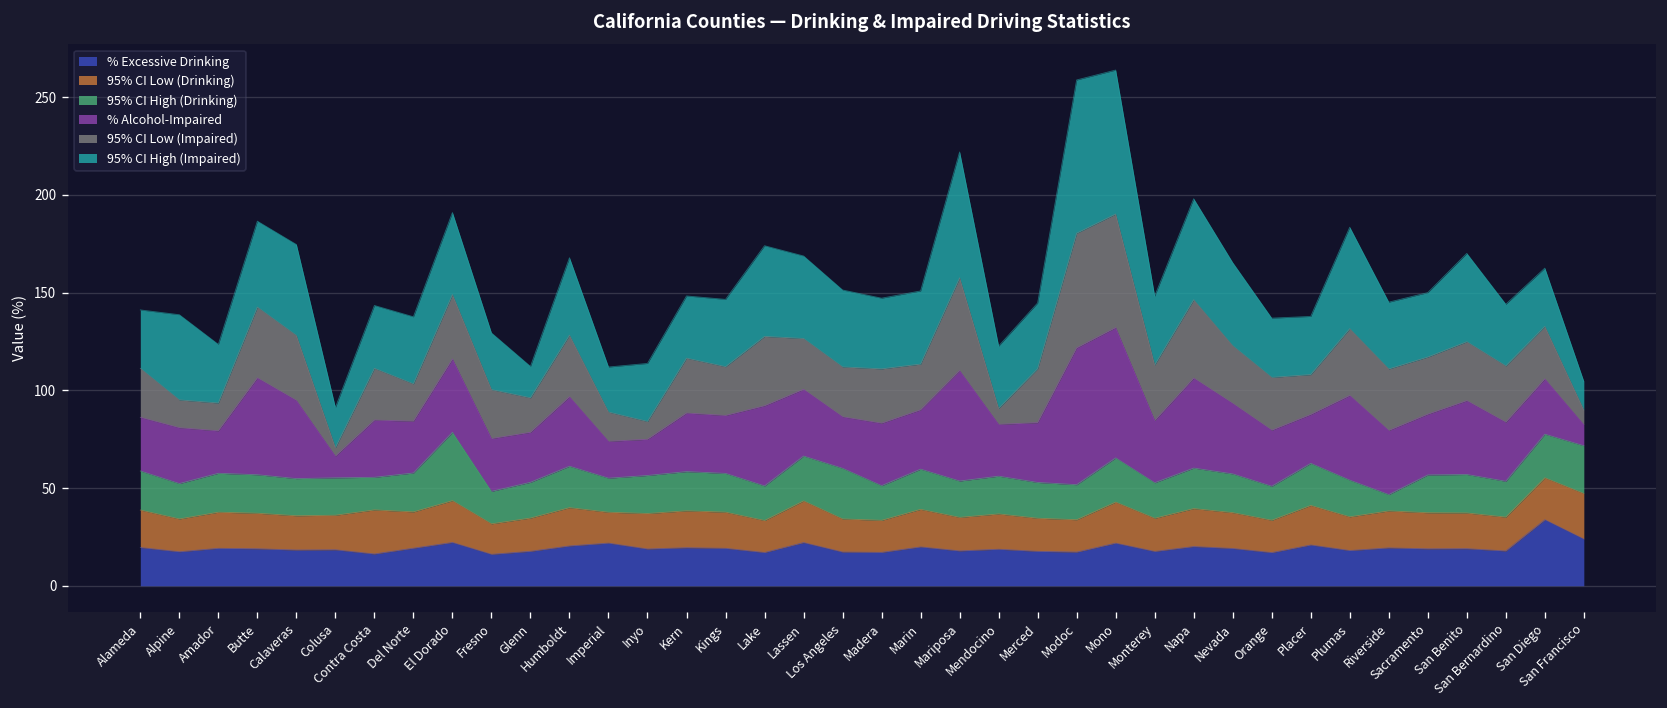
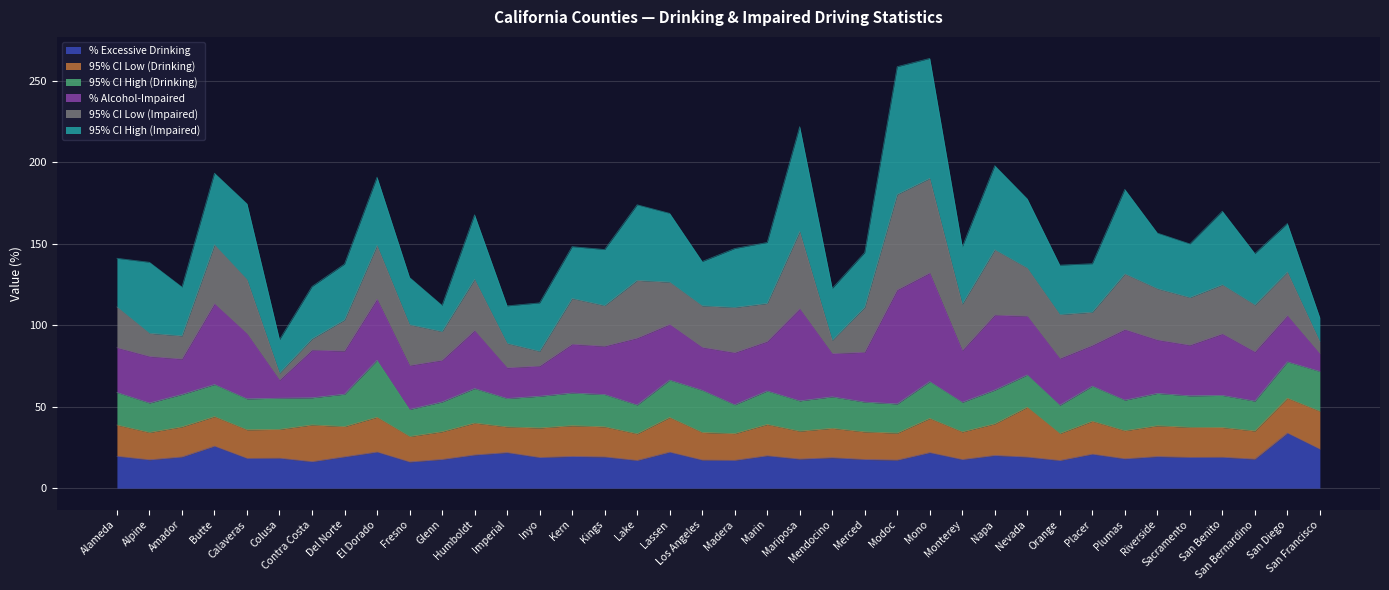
  {
    "% Excessive Drinking": {
      "Alameda": 20,
      "Alpine": 17,
      "Amador": 19,
-     "Butte": 19,
+     "Butte": 26,
      "Calaveras": 18,
      "Colusa": 18,
      "Contra Costa": 16,
      "Del Norte": 19,
      "El Dorado": 22,
      "Fresno": 16,
      "Glenn": 18,
      "Humboldt": 20,
      "Imperial": 22,
      "Inyo": 19,
      "Kern": 19,
      "Kings": 19,
      "Lake": 17,
      "Lassen": 22,
      "Los Angeles": 17,
      "Madera": 17,
      "Marin": 20,
      "Mariposa": 18,
      "Mendocino": 19,
      "Merced": 18,
      "Modoc": 17,
      "Mono": 22,
      "Monterey": 18,
      "Napa": 20,
      "Nevada": 19,
      "Orange": 17,
      "Placer": 21,
      "Plumas": 18,
      "Riverside": 19,
      "Sacramento": 19,
      "San Benito": 19,
      "San Bernardino": 18,
      "San Diego": 34,
      "San Francisco": 24
    },
    "95% CI Low (Drinking)": {
      "Alameda": 19,
      "Alpine": 17,
      "Amador": 18,
      "Butte": 18,
      "Calaveras": 18,
      "Colusa": 18,
      "Contra Costa": 23,
      "Del Norte": 19,
      "El Dorado": 21,
      "Fresno": 16,
      "Glenn": 17,
      "Humboldt": 20,
      "Imperial": 16,
      "Inyo": 18,
      "Kern": 19,
      "Kings": 19,
      "Lake": 16,
      "Lassen": 21,
      "Los Angeles": 17,
      "Madera": 16,
      "Marin": 19,
      "Mariposa": 17,
      "Mendocino": 18,
      "Merced": 17,
      "Modoc": 17,
      "Mono": 21,
      "Monterey": 17,
      "Napa": 19,
-     "Nevada": 18,
+     "Nevada": 31,
      "Orange": 17,
      "Placer": 20,
      "Plumas": 17,
      "Riverside": 19,
      "Sacramento": 18,
      "San Benito": 18,
      "San Bernardino": 17,
      "San Diego": 21,
      "San Francisco": 23
    },
    "95% CI High (Drinking)": {
      "Alameda": 20,
      "Alpine": 18,
      "Amador": 20,
      "Butte": 20,
      "Calaveras": 19,
      "Colusa": 19,
      "Contra Costa": 17,
      "Del Norte": 20,
      "El Dorado": 35,
      "Fresno": 17,
      "Glenn": 18,
      "Humboldt": 21,
      "Imperial": 17,
      "Inyo": 19,
      "Kern": 20,
      "Kings": 20,
      "Lake": 18,
      "Lassen": 23,
      "Los Angeles": 26,
      "Madera": 18,
      "Marin": 21,
      "Mariposa": 19,
      "Mendocino": 19,
      "Merced": 18,
      "Modoc": 18,
      "Mono": 23,
      "Monterey": 18,
      "Napa": 21,
      "Nevada": 20,
      "Orange": 17,
      "Placer": 22,
      "Plumas": 19,
-     "Riverside": 8,
+     "Riverside": 20,
      "Sacramento": 19,
      "San Benito": 20,
      "San Bernardino": 18,
      "San Diego": 22,
      "San Francisco": 24
    },
    "95% CI Low (Impaired)": {
      "Alameda": 25,
      "Alpine": 14,
      "Amador": 14,
      "Butte": 36,
      "Calaveras": 33,
      "Colusa": 4,
-     "Contra Costa": 26,
+     "Contra Costa": 7,
      "Del Norte": 19,
      "El Dorado": 33,
      "Fresno": 25,
      "Glenn": 18,
      "Humboldt": 31,
      "Imperial": 15,
      "Inyo": 9,
      "Kern": 28,
      "Kings": 25,
      "Lake": 36,
      "Lassen": 26,
      "Los Angeles": 26,
      "Madera": 28,
      "Marin": 23,
      "Mariposa": 47,
      "Mendocino": 8,
      "Merced": 28,
      "Modoc": 59,
      "Mono": 58,
      "Monterey": 28,
      "Napa": 40,
      "Nevada": 30,
      "Orange": 27,
      "Placer": 20,
      "Plumas": 34,
      "Riverside": 31,
      "Sacramento": 29,
      "San Benito": 30,
      "San Bernardino": 29,
      "San Diego": 27,
      "San Francisco": 7
    },
    "95% CI High (Impaired)": {
      "Alameda": 30,
      "Alpine": 44,
      "Amador": 30,
      "Butte": 44,
      "Calaveras": 47,
      "Colusa": 21,
      "Contra Costa": 32,
      "Del Norte": 34,
      "El Dorado": 42,
      "Fresno": 29,
      "Glenn": 16,
      "Humboldt": 40,
      "Imperial": 23,
      "Inyo": 30,
      "Kern": 32,
      "Kings": 34,
      "Lake": 46,
      "Lassen": 42,
-     "Los Angeles": 39,
+     "Los Angeles": 27,
      "Madera": 36,
      "Marin": 37,
      "Mariposa": 64,
      "Mendocino": 32,
      "Merced": 34,
      "Modoc": 78,
      "Mono": 74,
      "Monterey": 35,
      "Napa": 52,
      "Nevada": 43,
      "Orange": 30,
      "Placer": 30,
      "Plumas": 52,
      "Riverside": 34,
      "Sacramento": 33,
      "San Benito": 45,
      "San Bernardino": 32,
      "San Diego": 30,
      "San Francisco": 15
    }
  }
